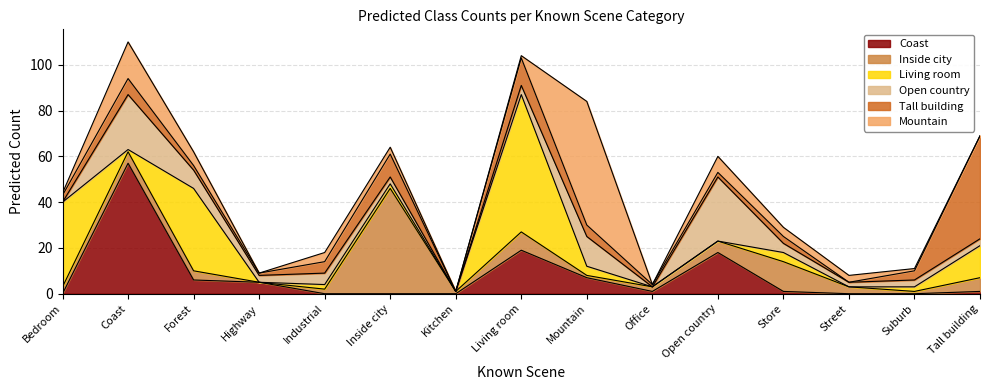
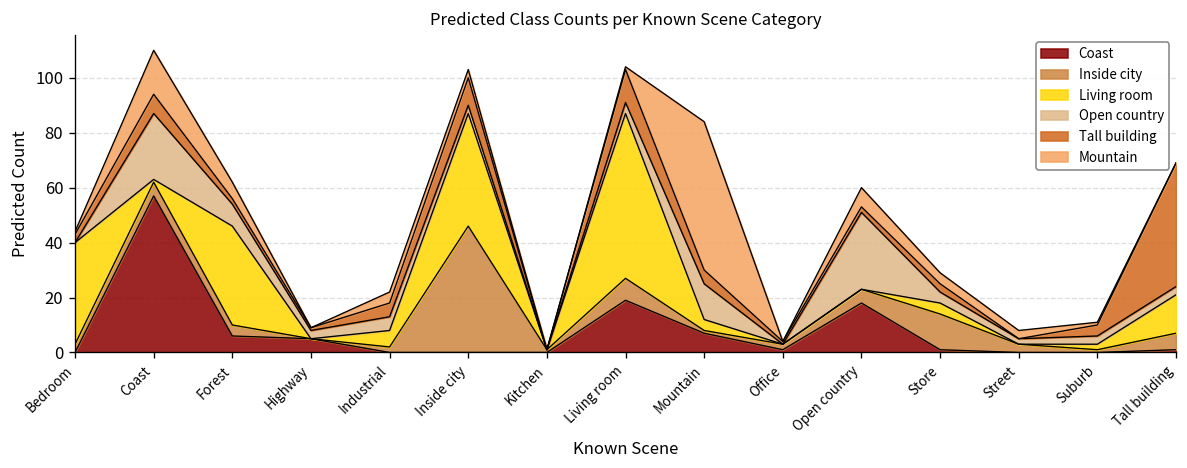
  {
    "Coast": {
      "Bedroom": 0,
      "Coast": 57,
      "Forest": 6,
      "Industrial": 0,
      "Inside city": 0,
      "Living room": 19,
      "Office": 1,
      "Open country": 18,
      "Store": 1,
      "Street": 0,
      "Tall building": 1
    },
    "Living room": {
      "Forest": 36,
-     "Industrial": 2,
-     "Inside city": 2,
+     "Industrial": 6,
+     "Inside city": 41,
      "Living room": 60,
      "Mountain": 4,
      "Store": 4,
      "Suburb": 2,
      "Tall building": 14
    }
  }
